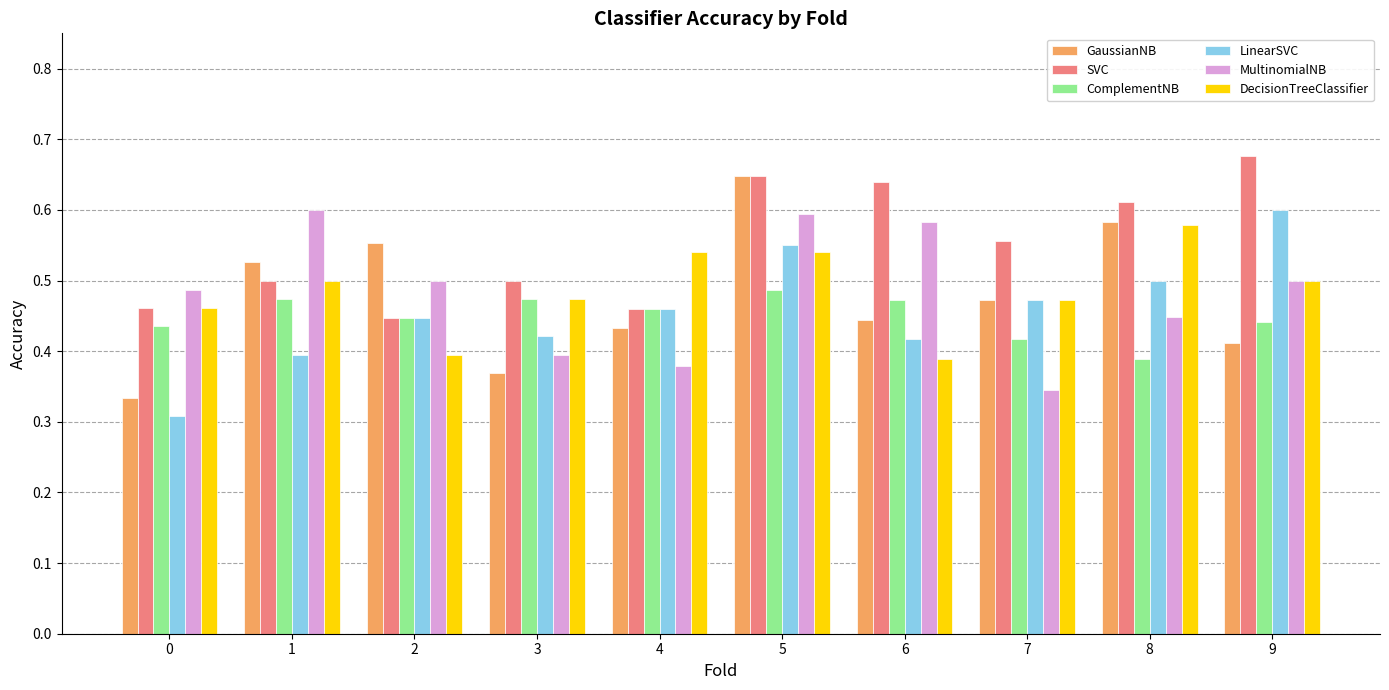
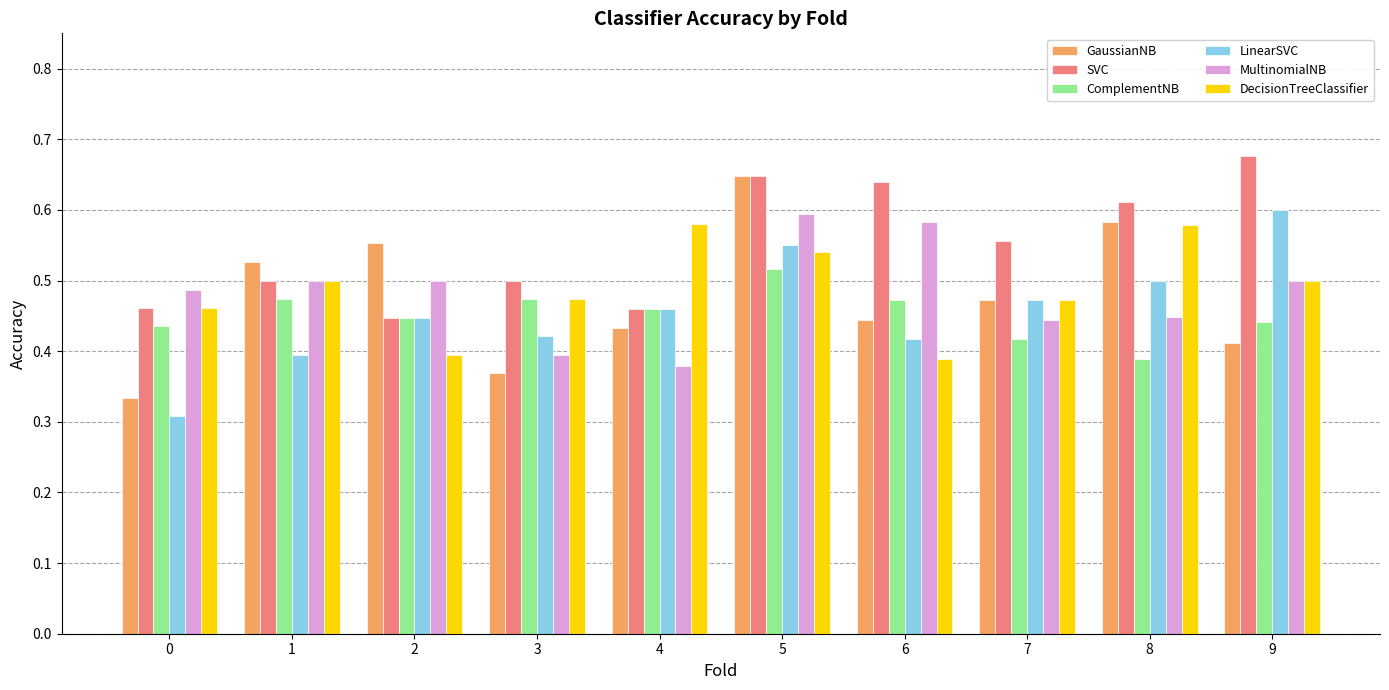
  {
    "ComplementNB": {
      "0": 0.44,
      "1": 0.47,
      "2": 0.45,
      "3": 0.47,
      "4": 0.46,
-     "5": 0.49,
+     "5": 0.52,
      "6": 0.47,
      "7": 0.42,
      "8": 0.39,
      "9": 0.44
    },
    "LinearSVC": {
      "0": 0.31,
      "1": 0.39,
      "2": 0.45,
      "3": 0.42,
      "4": 0.46,
      "5": 0.55,
      "6": 0.42,
      "7": 0.47,
      "8": 0.50,
      "9": 0.60
    },
    "MultinomialNB": {
      "0": 0.49,
-     "1": 0.6,
+     "1": 0.5,
      "2": 0.50,
      "3": 0.39,
      "4": 0.38,
      "5": 0.59,
      "6": 0.58,
-     "7": 0.35,
+     "7": 0.44,
      "8": 0.45,
      "9": 0.50
    },
    "DecisionTreeClassifier": {
      "0": 0.46,
      "1": 0.50,
      "2": 0.39,
      "3": 0.47,
-     "4": 0.54,
+     "4": 0.58,
      "5": 0.54,
      "6": 0.39,
      "7": 0.47,
      "8": 0.58,
      "9": 0.50
    }
  }
